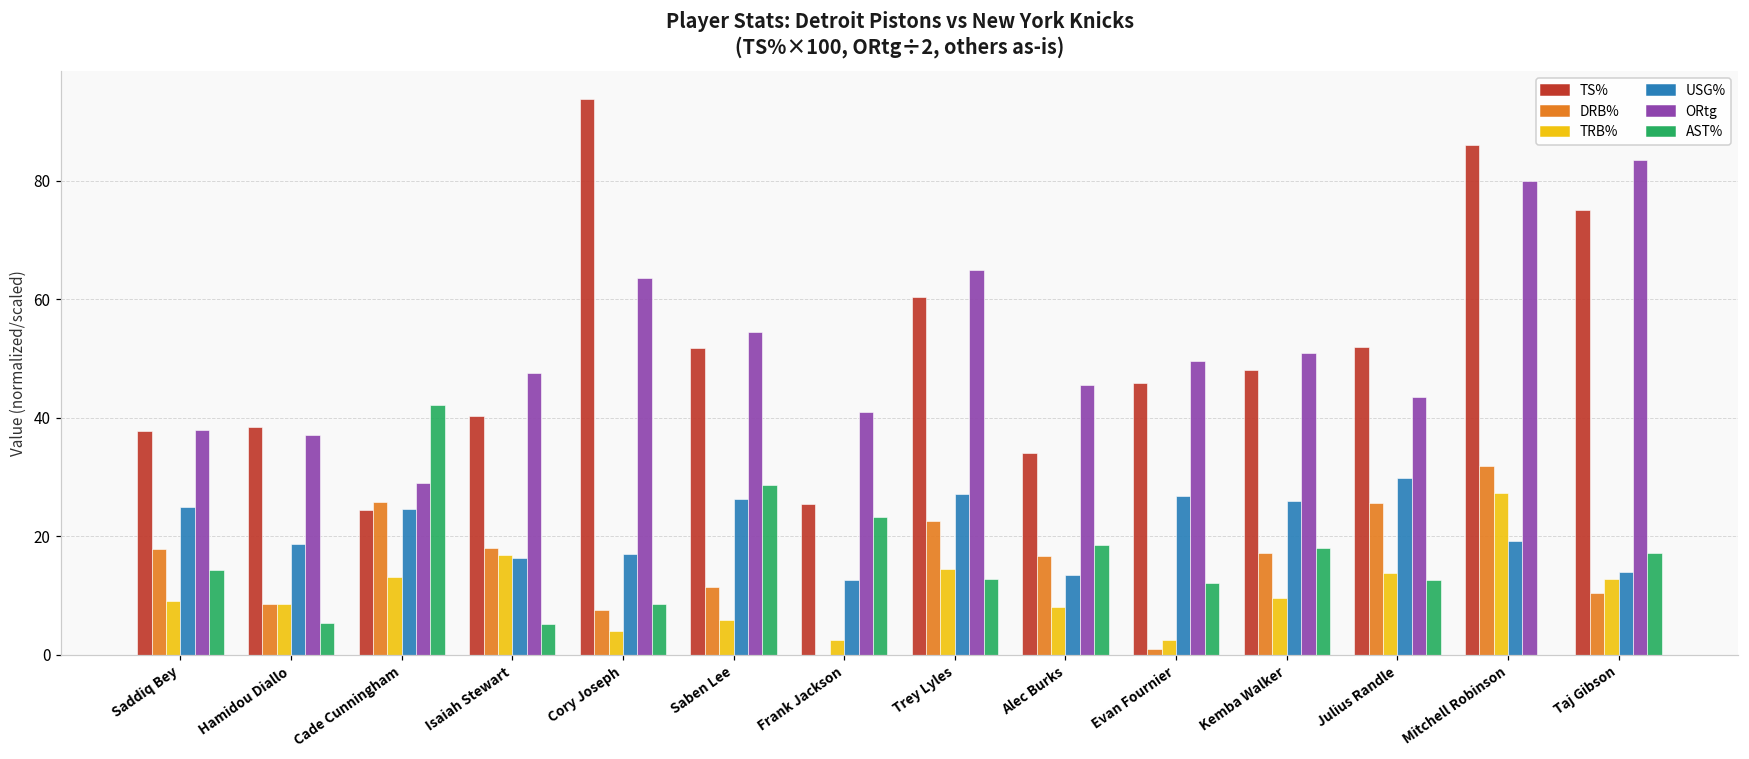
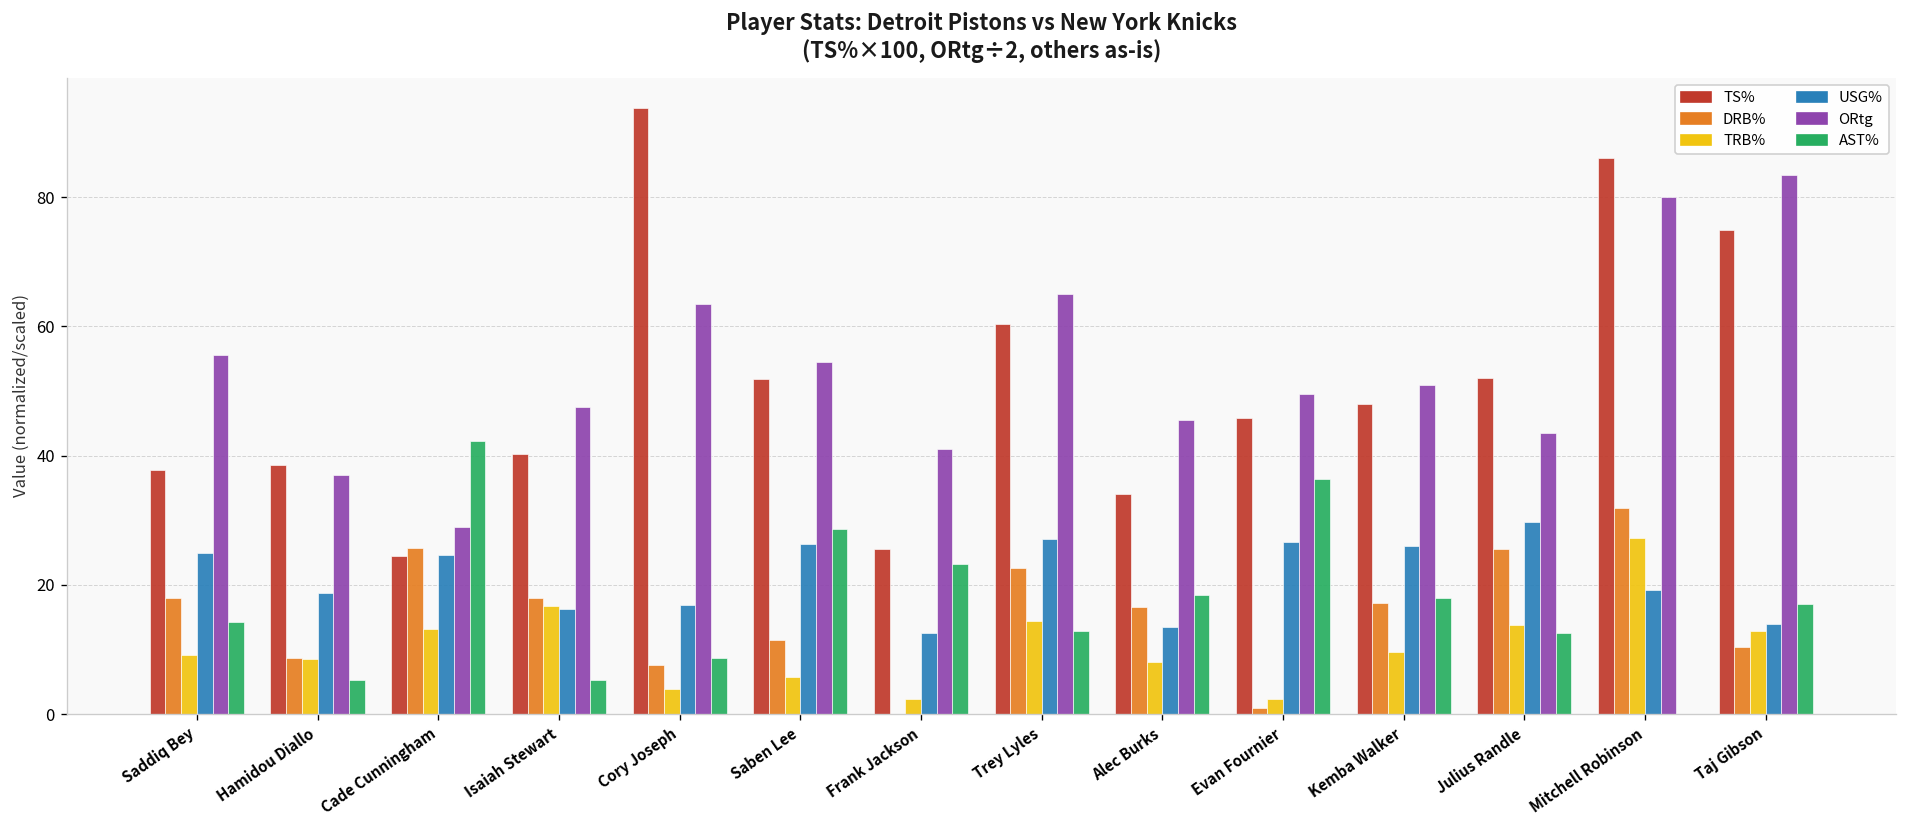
  {
    "TS%": {
      "Saddiq Bey": 38,
      "Hamidou Diallo": 39,
      "Cade Cunningham": 24,
      "Isaiah Stewart": 40,
      "Cory Joseph": 94,
      "Saben Lee": 52,
      "Frank Jackson": 26,
      "Trey Lyles": 60,
      "Alec Burks": 34,
      "Evan Fournier": 46,
      "Kemba Walker": 48,
      "Julius Randle": 52,
      "Mitchell Robinson": 86,
      "Taj Gibson": 75
    },
    "DRB%": {
      "Saddiq Bey": 18,
      "Hamidou Diallo": 9,
      "Cade Cunningham": 26,
      "Isaiah Stewart": 18,
      "Cory Joseph": 8,
      "Saben Lee": 11,
      "Frank Jackson": 0,
      "Trey Lyles": 23,
      "Alec Burks": 17,
      "Evan Fournier": 1,
      "Kemba Walker": 17,
      "Julius Randle": 26,
      "Mitchell Robinson": 32,
      "Taj Gibson": 10
    },
    "TRB%": {
      "Saddiq Bey": 9,
      "Hamidou Diallo": 9,
      "Cade Cunningham": 13,
      "Isaiah Stewart": 17,
      "Cory Joseph": 4,
      "Saben Lee": 6,
      "Frank Jackson": 2,
      "Trey Lyles": 14,
      "Alec Burks": 8,
      "Evan Fournier": 2,
      "Kemba Walker": 10,
      "Julius Randle": 14,
      "Mitchell Robinson": 27,
      "Taj Gibson": 13
    },
    "USG%": {
      "Saddiq Bey": 25,
      "Hamidou Diallo": 19,
      "Cade Cunningham": 25,
      "Isaiah Stewart": 16,
      "Cory Joseph": 17,
      "Saben Lee": 26,
      "Frank Jackson": 13,
      "Trey Lyles": 27,
      "Alec Burks": 13,
      "Evan Fournier": 27,
      "Kemba Walker": 26,
      "Julius Randle": 30,
      "Mitchell Robinson": 19,
      "Taj Gibson": 14
    },
    "ORtg": {
-     "Saddiq Bey": 38,
+     "Saddiq Bey": 56,
      "Hamidou Diallo": 37,
      "Cade Cunningham": 29,
      "Isaiah Stewart": 48,
      "Cory Joseph": 64,
      "Saben Lee": 55,
      "Frank Jackson": 41,
      "Trey Lyles": 65,
      "Alec Burks": 46,
      "Evan Fournier": 50,
      "Kemba Walker": 51,
      "Julius Randle": 44,
      "Mitchell Robinson": 80,
      "Taj Gibson": 84
    },
    "AST%": {
      "Saddiq Bey": 14,
      "Hamidou Diallo": 5,
      "Cade Cunningham": 42,
      "Isaiah Stewart": 5,
      "Cory Joseph": 9,
      "Saben Lee": 29,
      "Frank Jackson": 23,
      "Trey Lyles": 13,
      "Alec Burks": 19,
-     "Evan Fournier": 12,
+     "Evan Fournier": 36,
      "Kemba Walker": 18,
      "Julius Randle": 13,
      "Mitchell Robinson": 0,
      "Taj Gibson": 17
    }
  }
